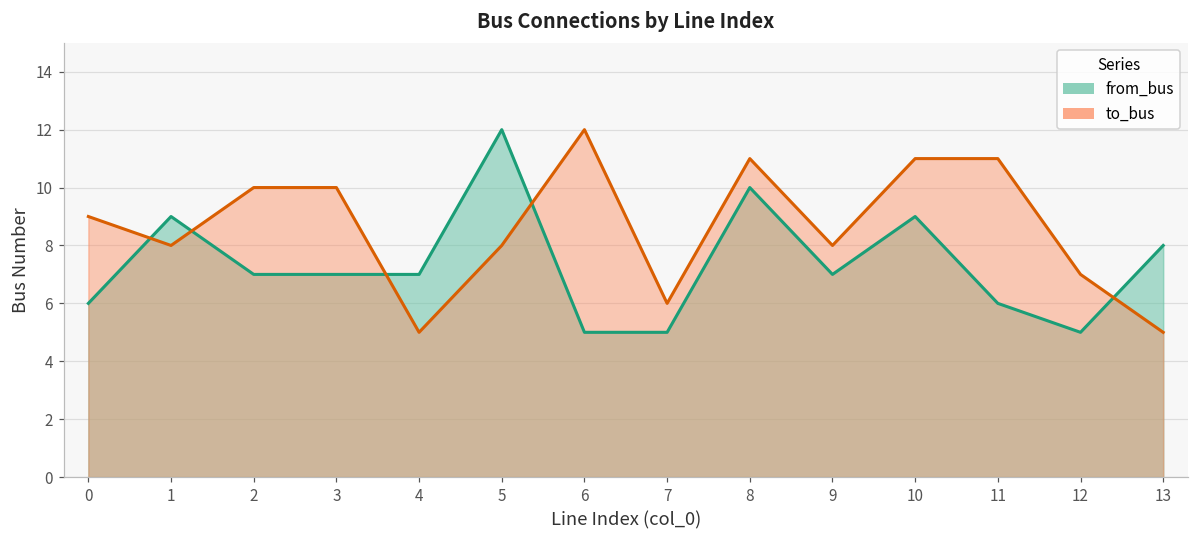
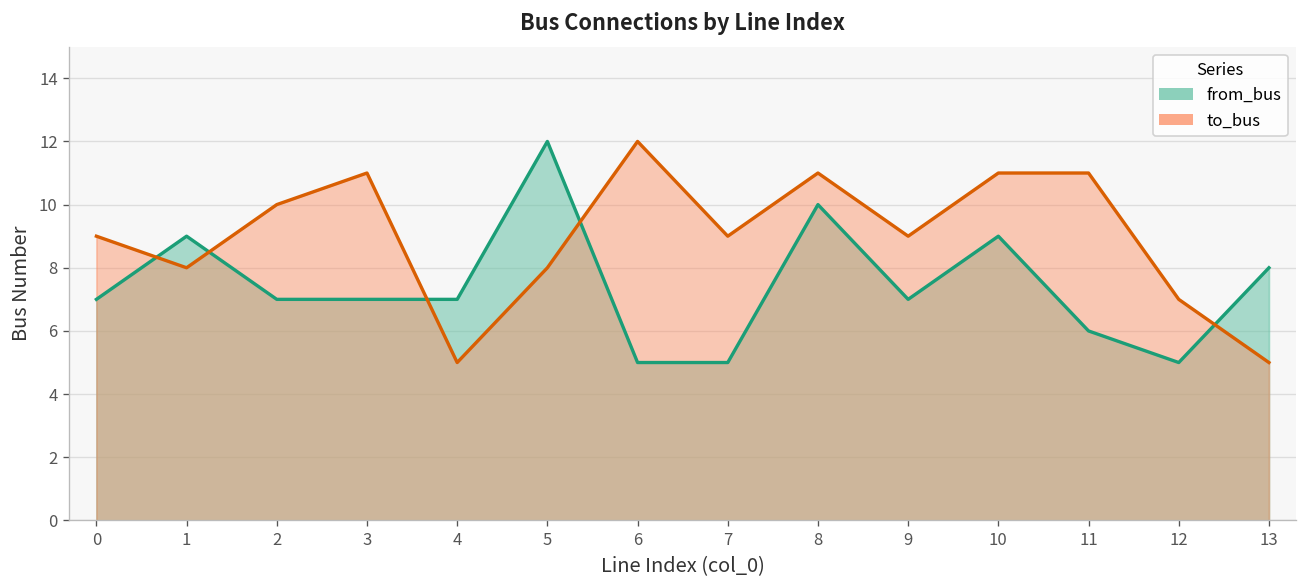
  {
    "from_bus": {
-     "0": 6,
+     "0": 7,
      "1": 9,
      "2": 7,
      "3": 7,
      "4": 7,
      "5": 12,
      "6": 5,
      "7": 5,
      "8": 10,
      "9": 7,
      "10": 9,
      "11": 6,
      "12": 5,
      "13": 8
    },
    "to_bus": {
      "0": 9,
      "1": 8,
      "2": 10,
-     "3": 10,
+     "3": 11,
      "4": 5,
      "5": 8,
      "6": 12,
-     "7": 6,
+     "7": 9,
      "8": 11,
-     "9": 8,
+     "9": 9,
      "10": 11,
      "11": 11,
      "12": 7,
      "13": 5
    }
  }
